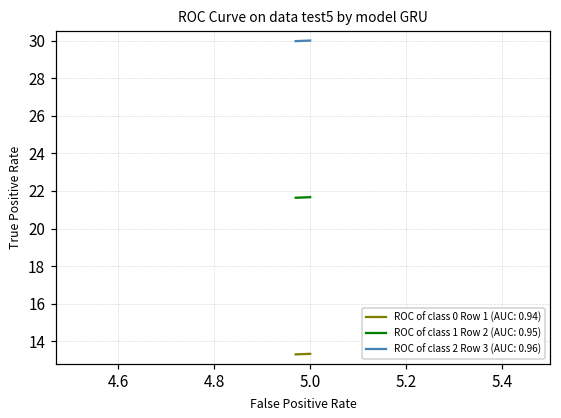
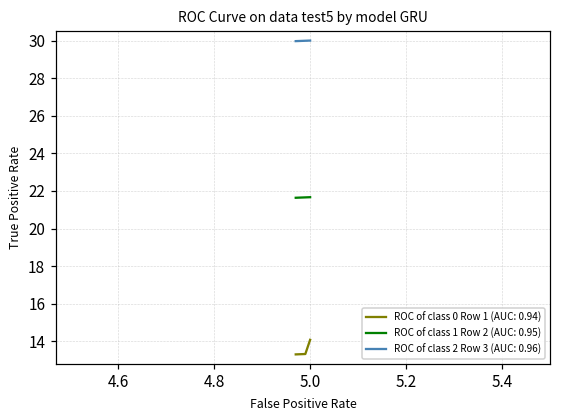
  {
    "ROC of class 0 Row 1 (AUC: 0.94)": {
-     "5.0": 13.3
+     "5.0": 14.1
    },
    "ROC of class 1 Row 2 (AUC: 0.95)": {
      "5.0": 21.7
    },
    "ROC of class 2 Row 3 (AUC: 0.96)": {
      "5.0": 30.0
    }
  }
